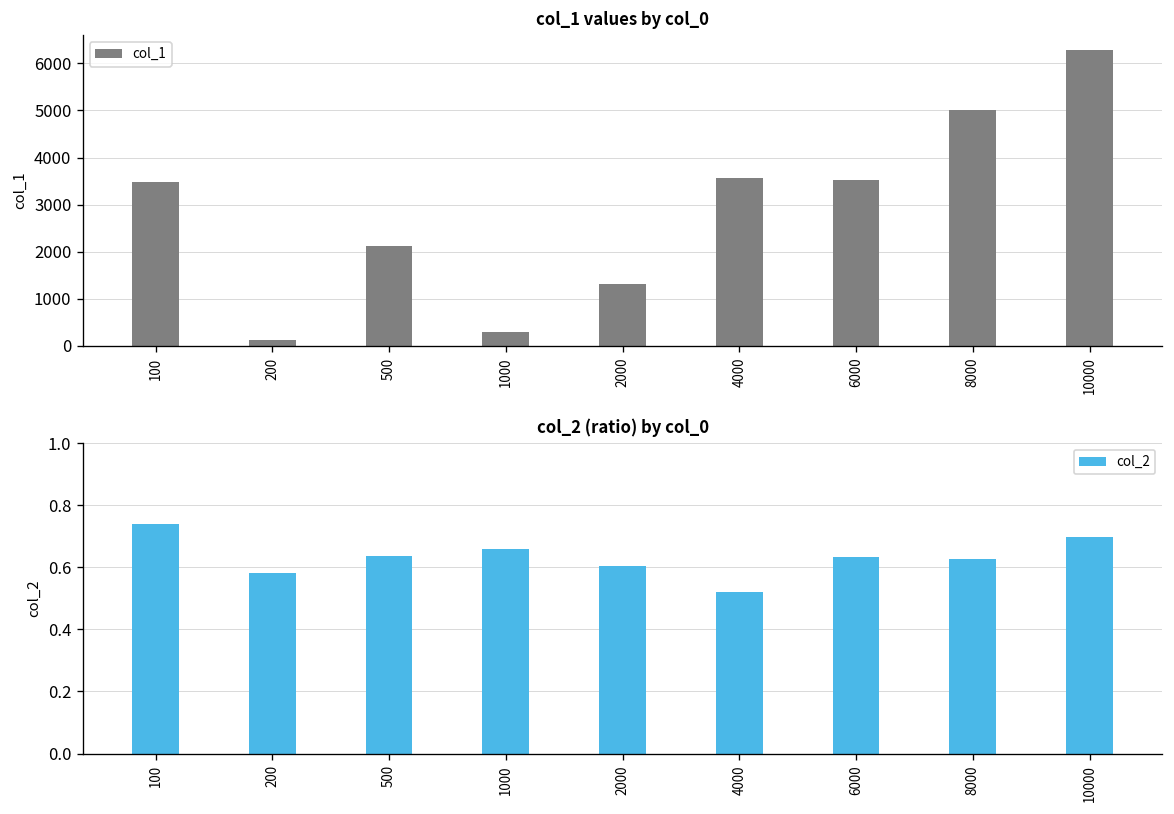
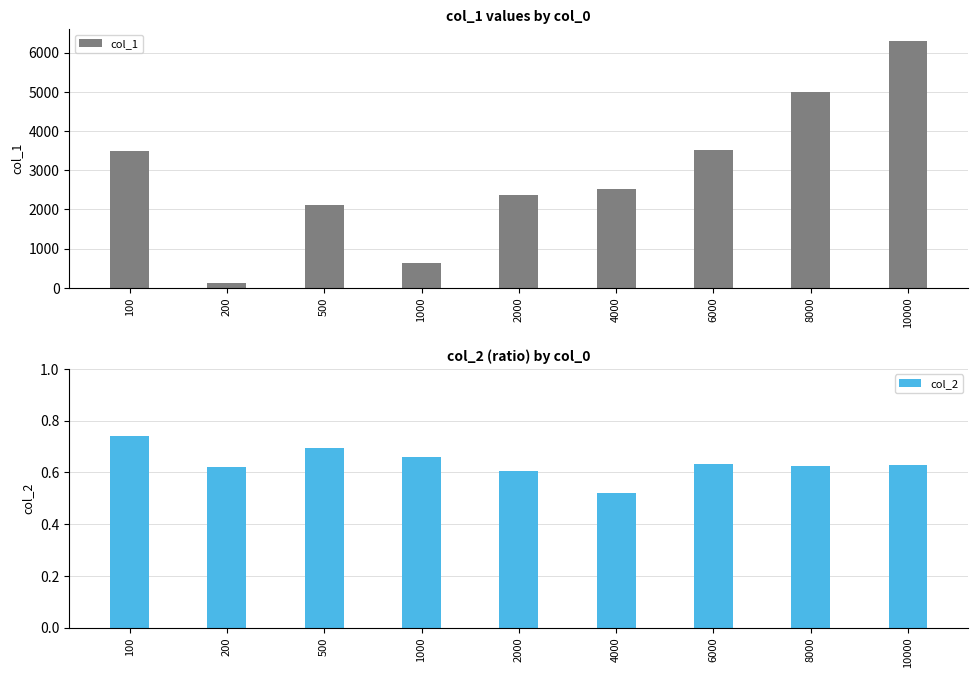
  {
    "col_1 values by col_0": {
      "100": 3500,
      "200": 100,
      "500": 2100,
-     "1000": 300,
-     "2000": 1300,
-     "4000": 3600,
+     "1000": 600,
+     "2000": 2400,
+     "4000": 2500,
      "6000": 3500,
      "8000": 5000,
      "10000": 6300
    },
    "col_2 (ratio) by col_0": {
      "100": 0.74,
-     "200": 0.58,
-     "500": 0.64,
+     "200": 0.62,
+     "500": 0.69,
      "1000": 0.66,
      "2000": 0.61,
      "4000": 0.52,
      "6000": 0.63,
      "8000": 0.63,
-     "10000": 0.70
+     "10000": 0.63
    }
  }
